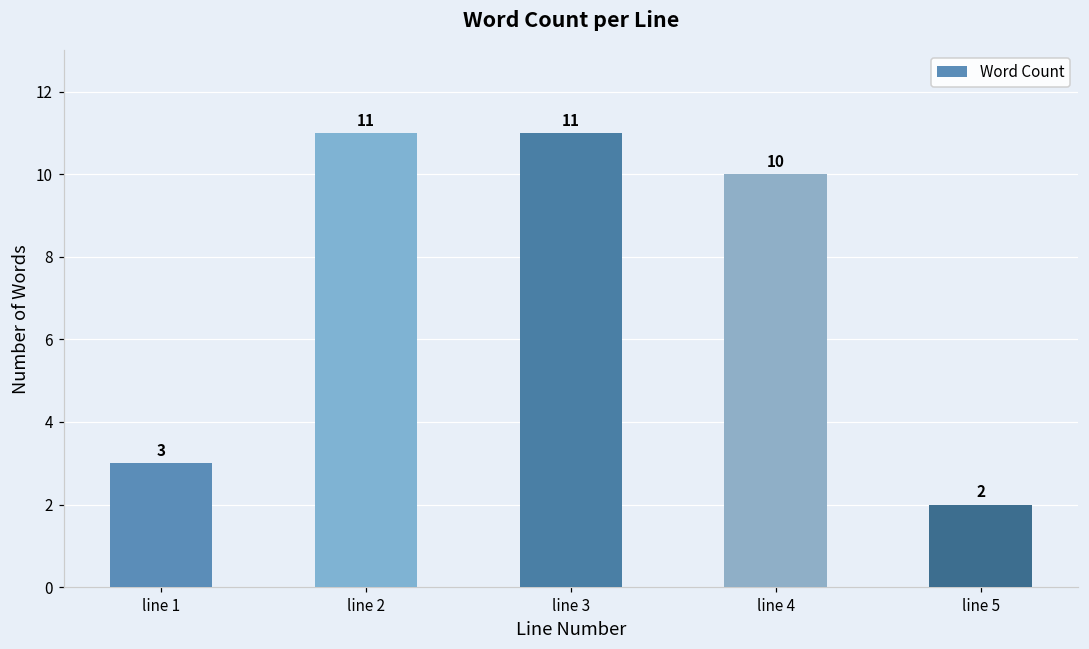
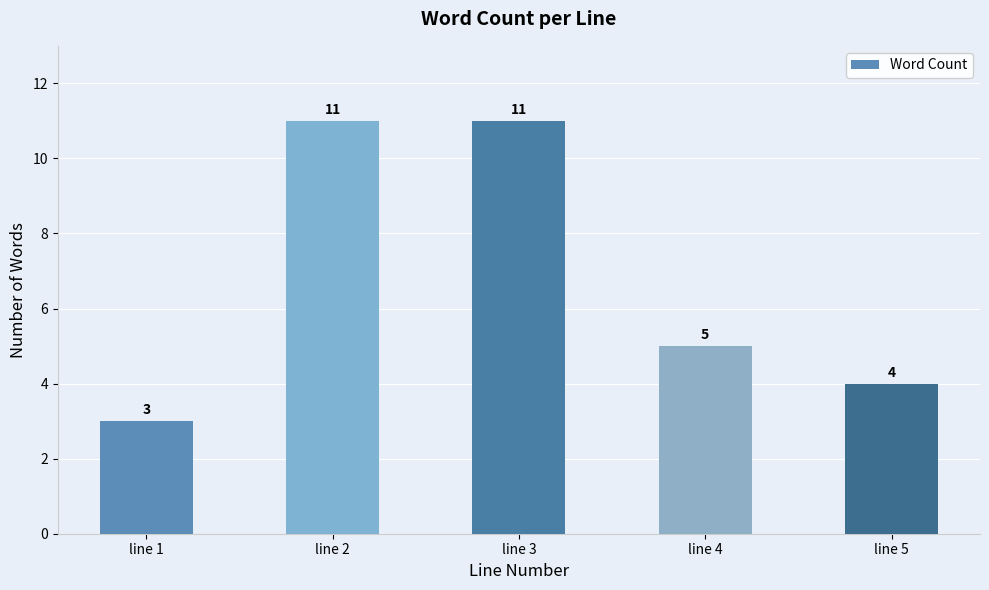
  {
    "line 1": 3,
    "line 2": 11,
    "line 3": 11,
-   "line 4": 10,
-   "line 5": 2
+   "line 4": 5,
+   "line 5": 4
  }
